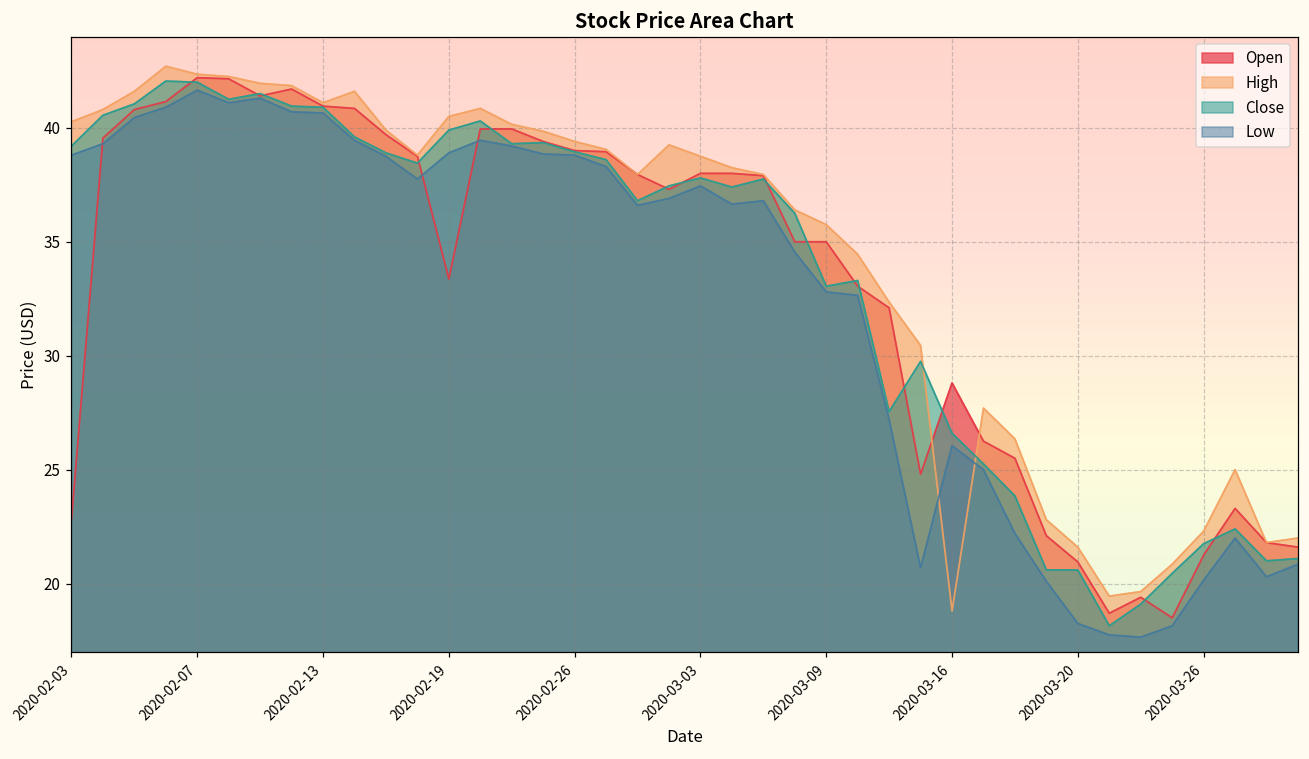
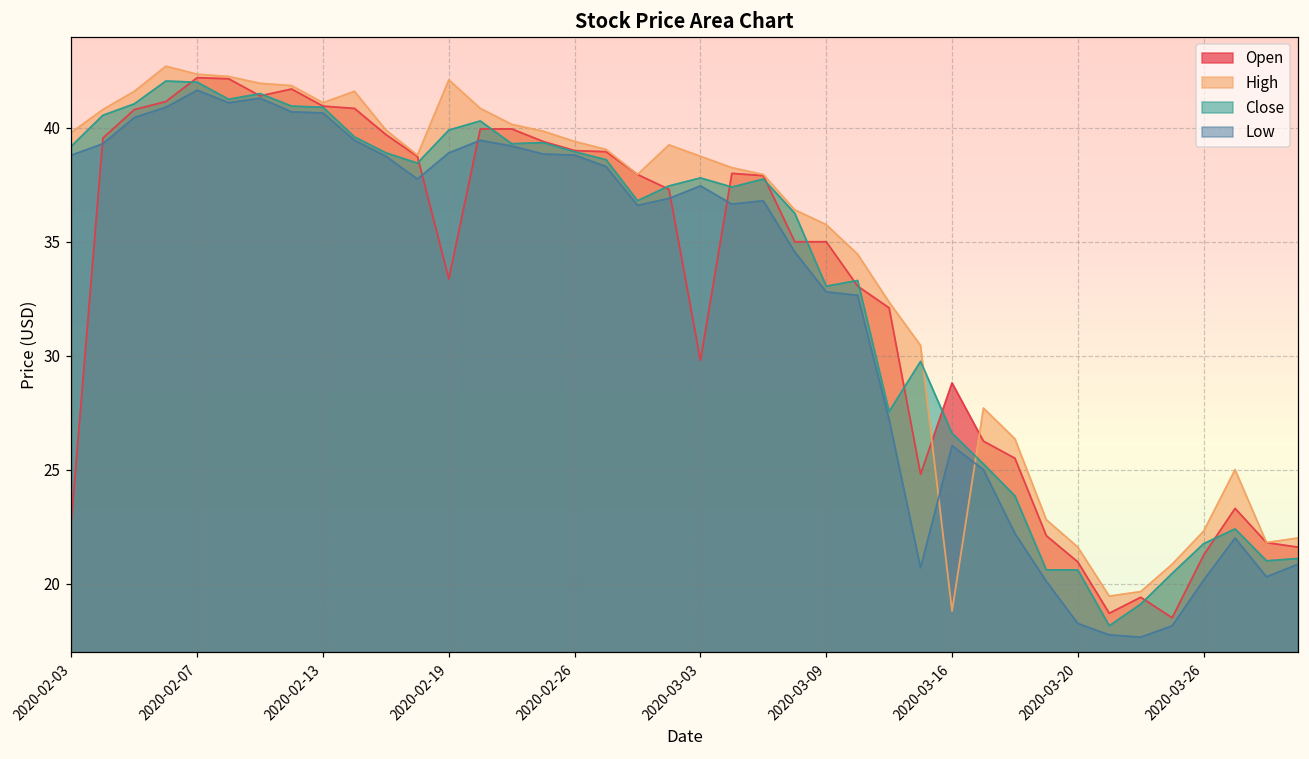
  {
    "Open": {
      "2020-02-03": 22.8,
      "2020-02-07": 42.2,
      "2020-02-19": 33.4,
-     "2020-03-03": 38.0,
+     "2020-03-03": 29.8,
      "2020-03-09": 35.0,
      "2020-03-16": 28.8,
      "2020-03-20": 21.0,
      "2020-03-26": 21.3
    },
    "High": {
-     "2020-02-03": 40.3,
+     "2020-02-03": 39.8,
      "2020-02-07": 42.3,
      "2020-02-13": 41.1,
-     "2020-02-19": 40.5,
+     "2020-02-19": 42.1,
      "2020-02-26": 39.4,
      "2020-03-03": 38.8,
      "2020-03-09": 35.8,
      "2020-03-16": 18.8,
      "2020-03-20": 21.6,
      "2020-03-26": 22.3
    }
  }
